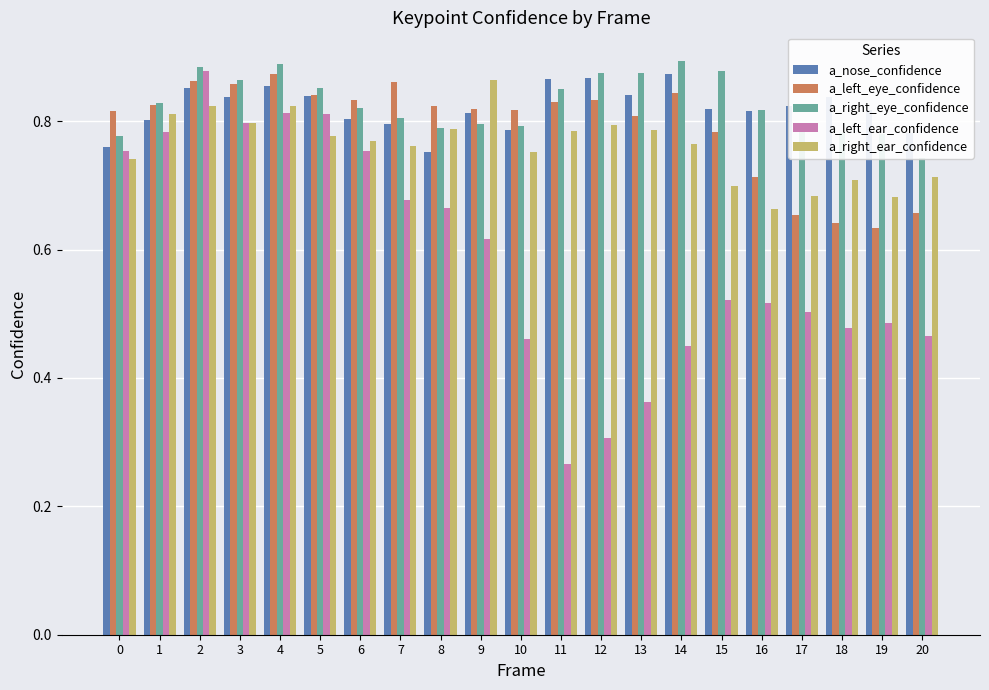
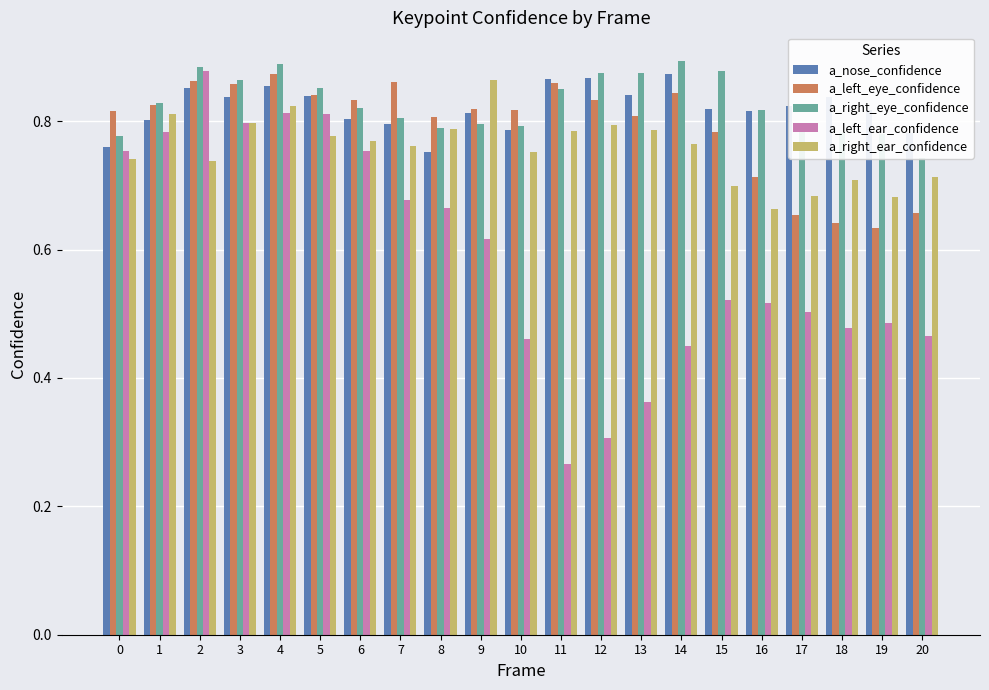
  {
    "a_left_eye_confidence": {
      "0": 0.82,
      "1": 0.83,
      "2": 0.86,
      "3": 0.86,
      "4": 0.87,
      "5": 0.84,
      "6": 0.83,
      "7": 0.86,
-     "8": 0.82,
+     "8": 0.81,
      "9": 0.82,
      "10": 0.82,
-     "11": 0.83,
+     "11": 0.86,
      "12": 0.83,
      "13": 0.81,
      "14": 0.84,
      "15": 0.78,
      "16": 0.71,
      "17": 0.65,
      "18": 0.64,
      "19": 0.63,
      "20": 0.66
    },
    "a_left_ear_confidence": {
      "0": 0.75,
      "1": 0.78,
      "2": 0.88,
      "3": 0.80,
      "4": 0.81,
      "5": 0.81,
      "6": 0.75,
      "7": 0.68,
      "8": 0.66,
      "9": 0.62,
      "10": 0.46,
      "11": 0.27,
      "12": 0.31,
      "13": 0.36,
      "14": 0.45,
      "15": 0.52,
      "16": 0.52,
      "17": 0.50,
      "18": 0.48,
      "19": 0.49,
      "20": 0.47
    },
    "a_right_ear_confidence": {
      "0": 0.74,
      "1": 0.81,
-     "2": 0.82,
+     "2": 0.74,
      "3": 0.80,
      "4": 0.82,
      "5": 0.78,
      "6": 0.77,
      "7": 0.76,
      "8": 0.79,
      "9": 0.86,
      "10": 0.75,
      "11": 0.78,
      "12": 0.79,
      "13": 0.79,
      "14": 0.76,
      "15": 0.70,
      "16": 0.66,
      "17": 0.68,
      "18": 0.71,
      "19": 0.68,
      "20": 0.71
    }
  }
